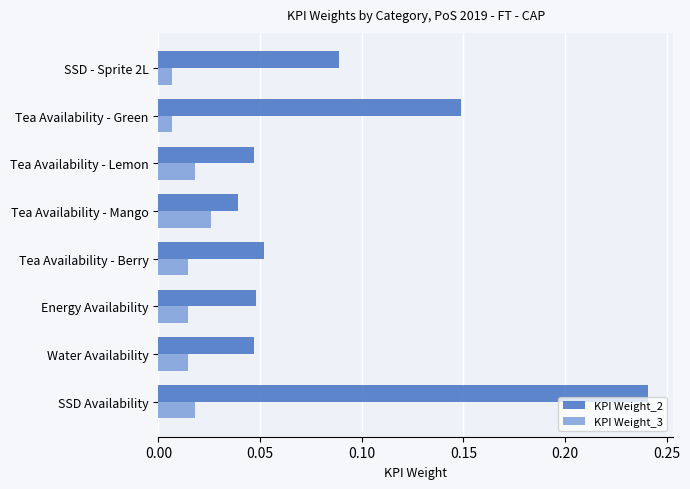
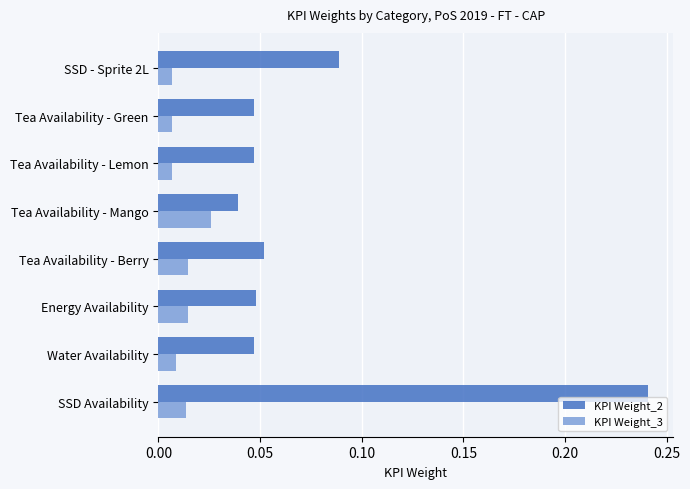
  {
    "KPI Weight_2": {
      "SSD - Sprite 2L": 0.089,
-     "Tea Availability - Green": 0.149,
+     "Tea Availability - Green": 0.047,
      "Tea Availability - Lemon": 0.047,
      "Tea Availability - Mango": 0.039,
      "Tea Availability - Berry": 0.052,
      "Energy Availability": 0.048,
      "Water Availability": 0.047,
      "SSD Availability": 0.241
    },
    "KPI Weight_3": {
      "SSD - Sprite 2L": 0.006,
      "Tea Availability - Green": 0.007,
-     "Tea Availability - Lemon": 0.018,
+     "Tea Availability - Lemon": 0.007,
      "Tea Availability - Mango": 0.026,
      "Tea Availability - Berry": 0.014,
      "Energy Availability": 0.014,
-     "Water Availability": 0.014,
-     "SSD Availability": 0.018
+     "Water Availability": 0.009,
+     "SSD Availability": 0.013
    }
  }
